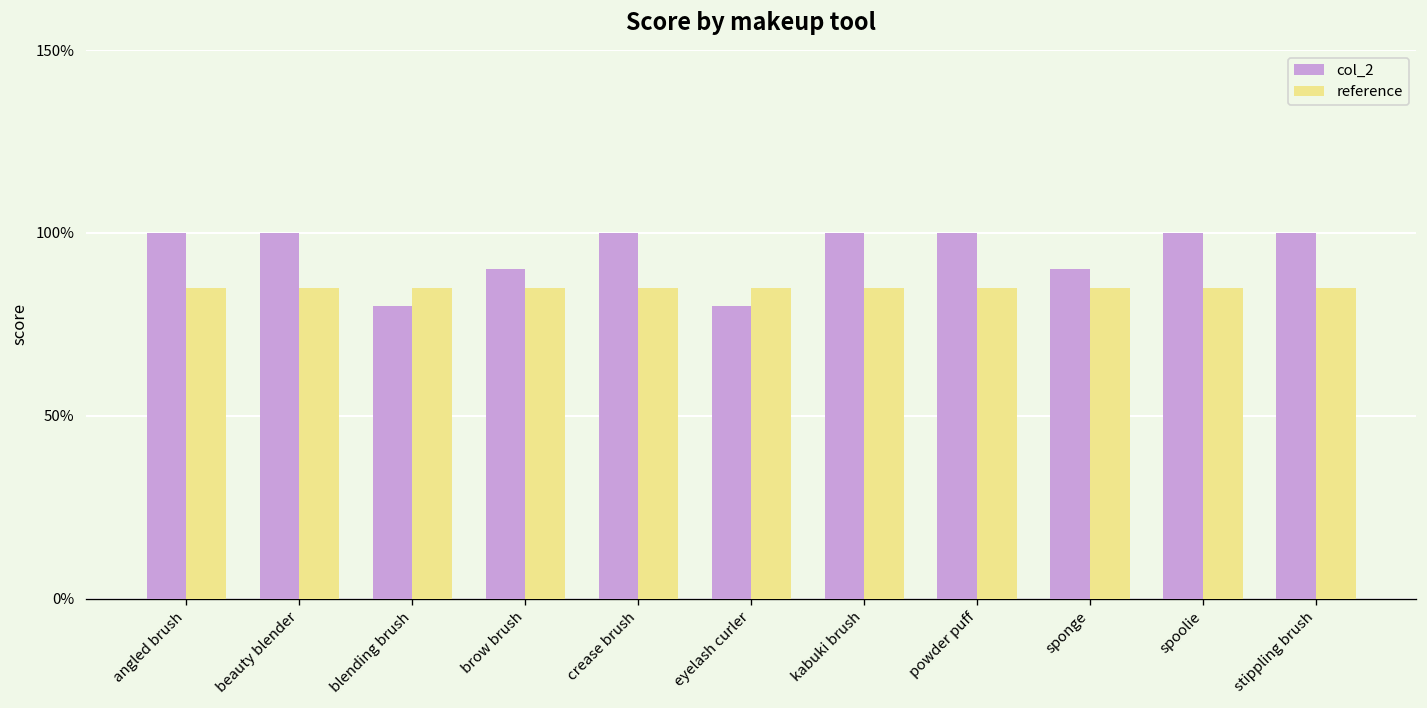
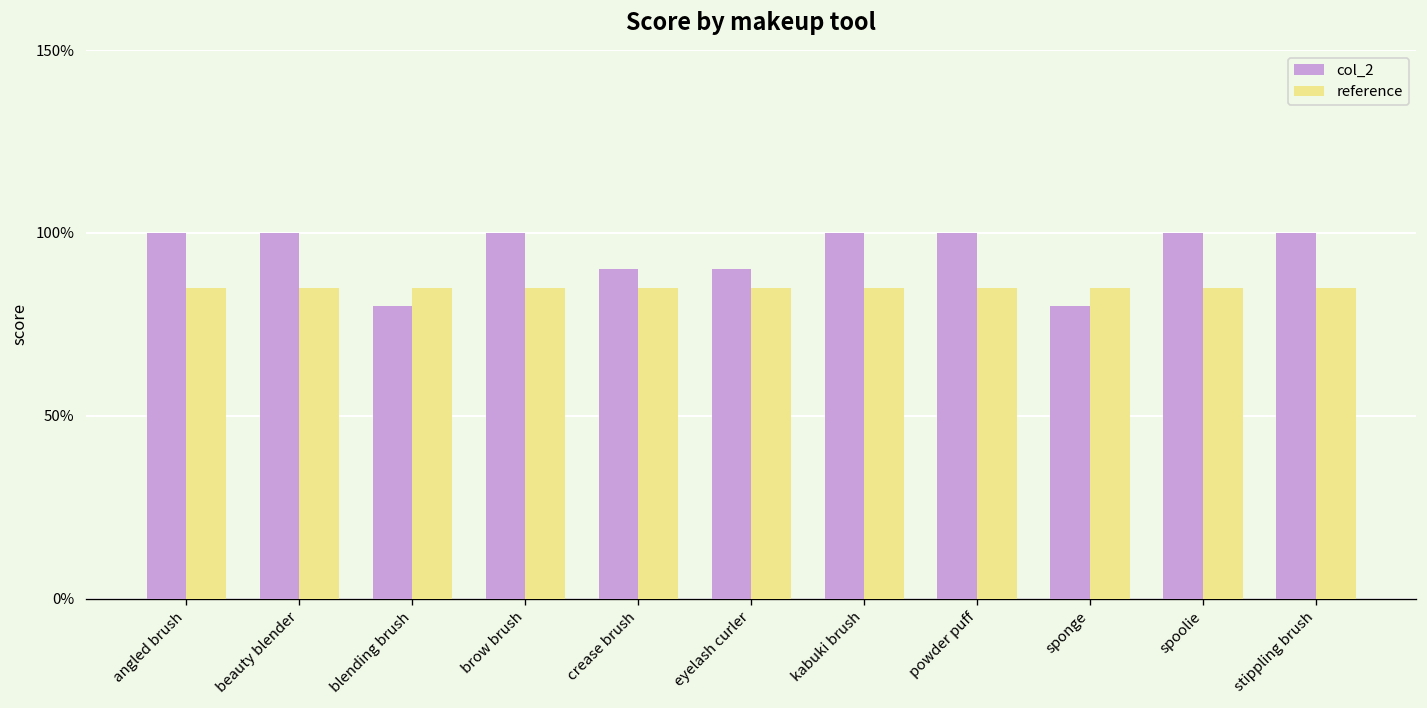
  {
    "col_2": {
      "angled brush": "100%",
      "beauty blender": "100%",
      "blending brush": "80%",
-     "brow brush": "90%",
-     "crease brush": "100%",
-     "eyelash curler": "80%",
+     "brow brush": "100%",
+     "crease brush": "90%",
+     "eyelash curler": "90%",
      "kabuki brush": "100%",
      "powder puff": "100%",
-     "sponge": "90%",
+     "sponge": "80%",
      "spoolie": "100%",
      "stippling brush": "100%"
    },
    "reference": {
      "angled brush": "85%",
      "beauty blender": "85%",
      "blending brush": "85%",
      "brow brush": "85%",
      "crease brush": "85%",
      "eyelash curler": "85%",
      "kabuki brush": "85%",
      "powder puff": "85%",
      "sponge": "85%",
      "spoolie": "85%",
      "stippling brush": "85%"
    }
  }
